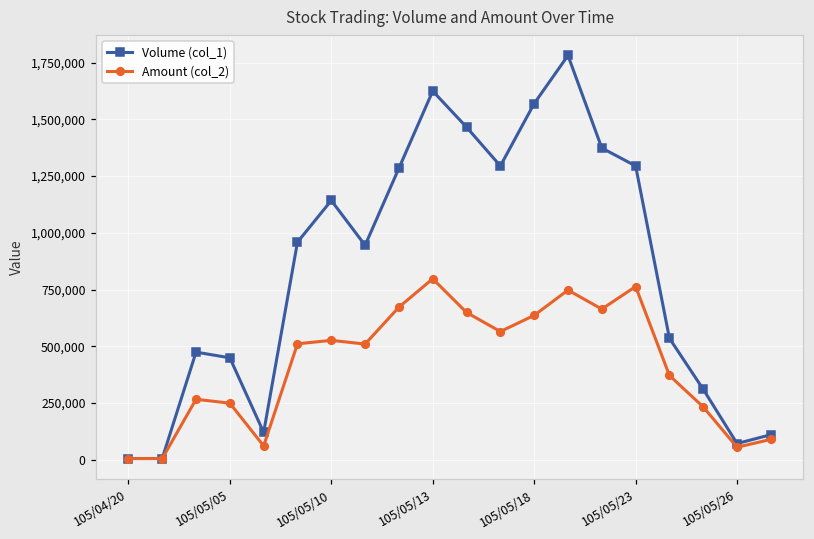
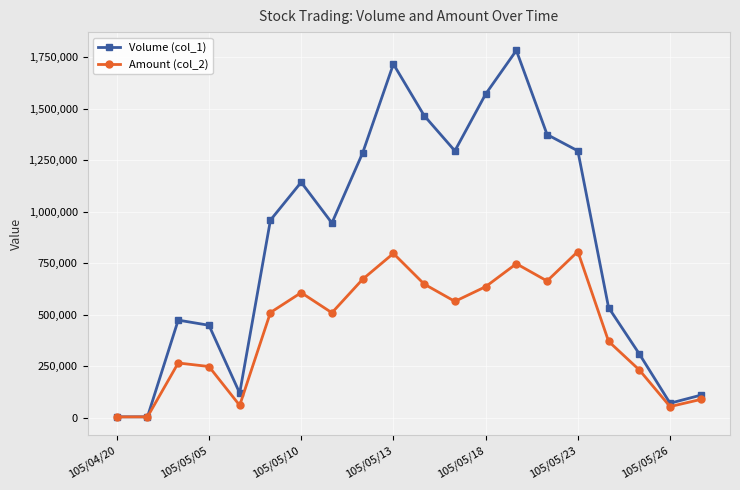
  {
    "Volume (col_1)": {
      "105/05/05": "450,000",
      "105/05/10": "1,140,000",
-     "105/05/13": "1,630,000",
+     "105/05/13": "1,720,000",
      "105/05/18": "1,570,000",
      "105/05/23": "1,300,000",
      "105/05/26": "70,000"
    },
    "Amount (col_2)": {
      "105/05/05": "250,000",
-     "105/05/10": "530,000",
+     "105/05/10": "610,000",
      "105/05/13": "800,000",
      "105/05/18": "640,000",
-     "105/05/23": "760,000",
+     "105/05/23": "810,000",
      "105/05/26": "50,000"
    }
  }
